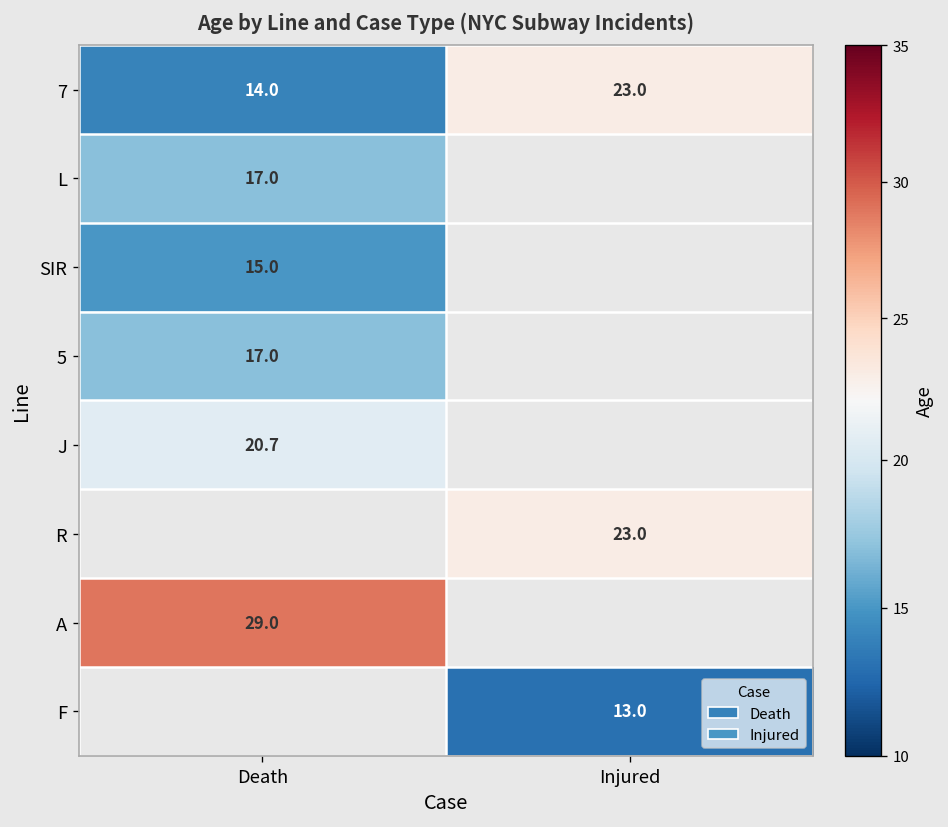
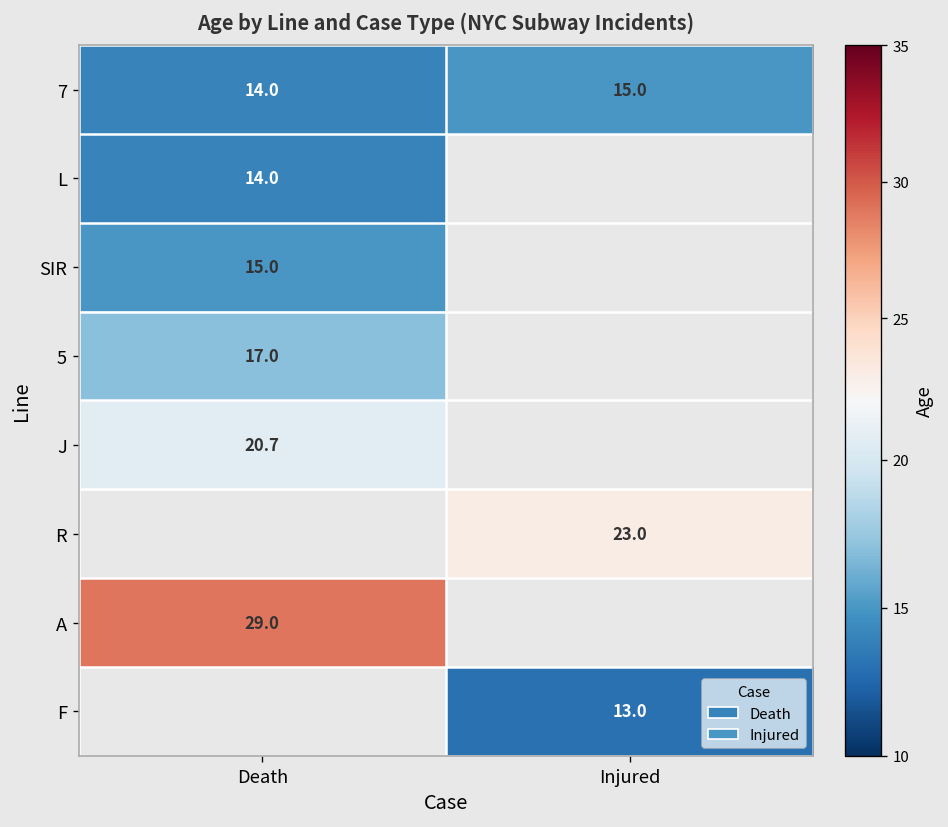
  {
    "7": {
      "Death": 14.0,
-     "Injured": 23.0
+     "Injured": 15.0
    },
    "L": {
-     "Death": 17.0
+     "Death": 14.0
    },
    "SIR": {
      "Death": 15.0
    },
    "5": {
      "Death": 17.0
    },
    "J": {
      "Death": 20.7
    },
    "R": {
      "Injured": 23.0
    },
    "A": {
      "Death": 29.0
    },
    "F": {
      "Injured": 13.0
    }
  }
